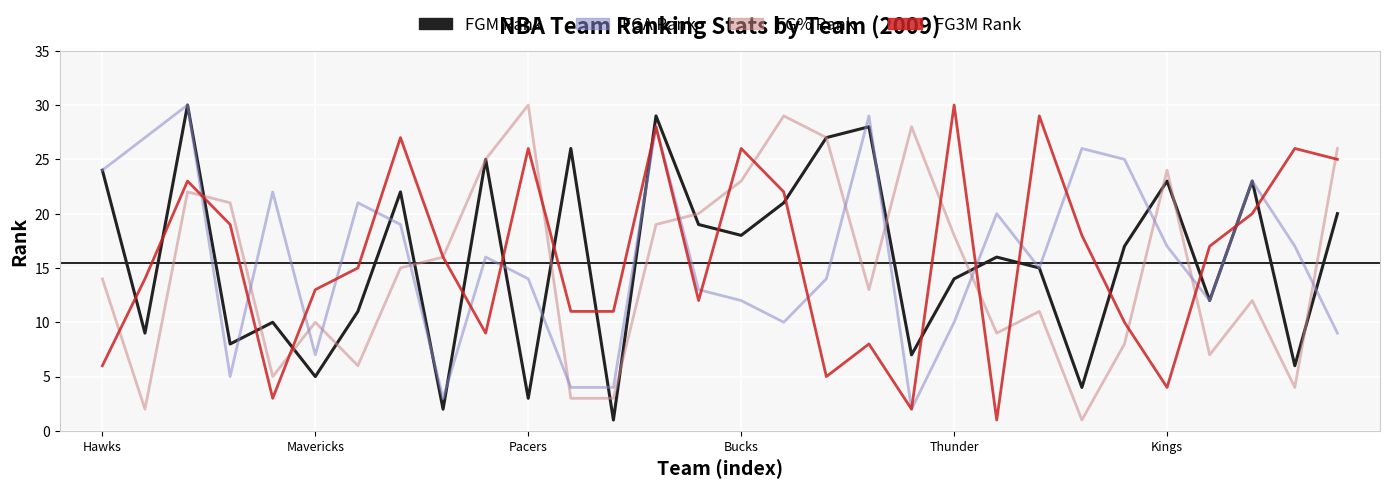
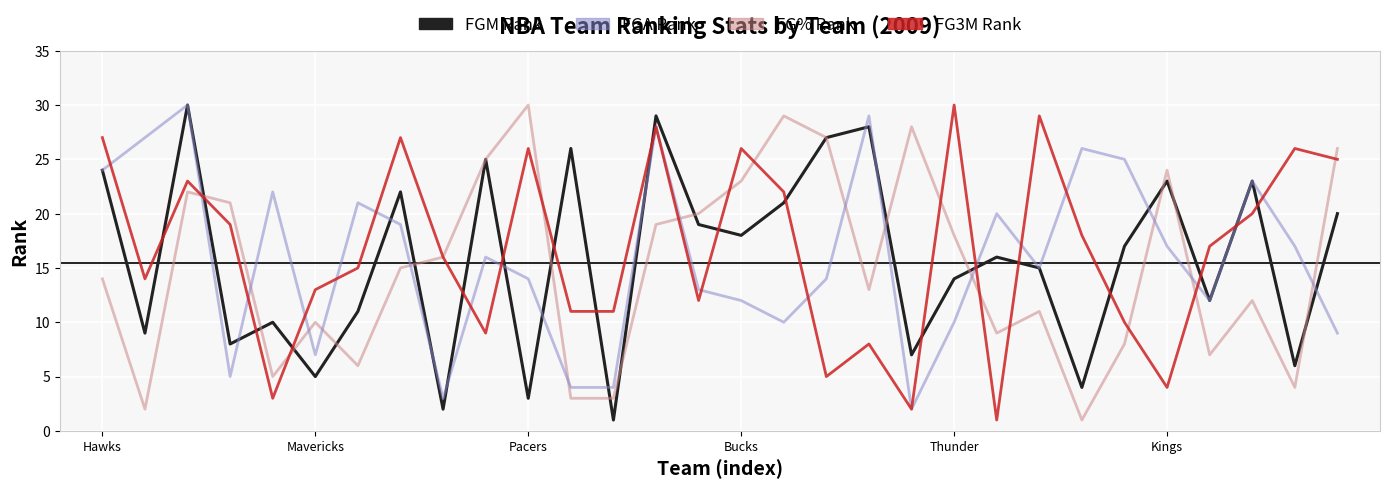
  {
    "FGM Rank": {
      "Mavericks": 5,
      "Pacers": 3,
      "Bucks": 18,
      "Thunder": 14,
      "Kings": 23
    },
    "FG% Rank": {
      "Hawks": 14,
      "Mavericks": 10,
      "Pacers": 30,
      "Bucks": 23,
      "Thunder": 18,
      "Kings": 24
    },
    "FGA Rank": {
      "Mavericks": 7,
      "Pacers": 14,
      "Bucks": 12,
      "Thunder": 10,
      "Kings": 17
    },
    "FG3M Rank": {
-     "Hawks": 6,
+     "Hawks": 27,
      "Mavericks": 13,
      "Pacers": 26,
      "Bucks": 26,
      "Thunder": 30,
      "Kings": 4
    }
  }
